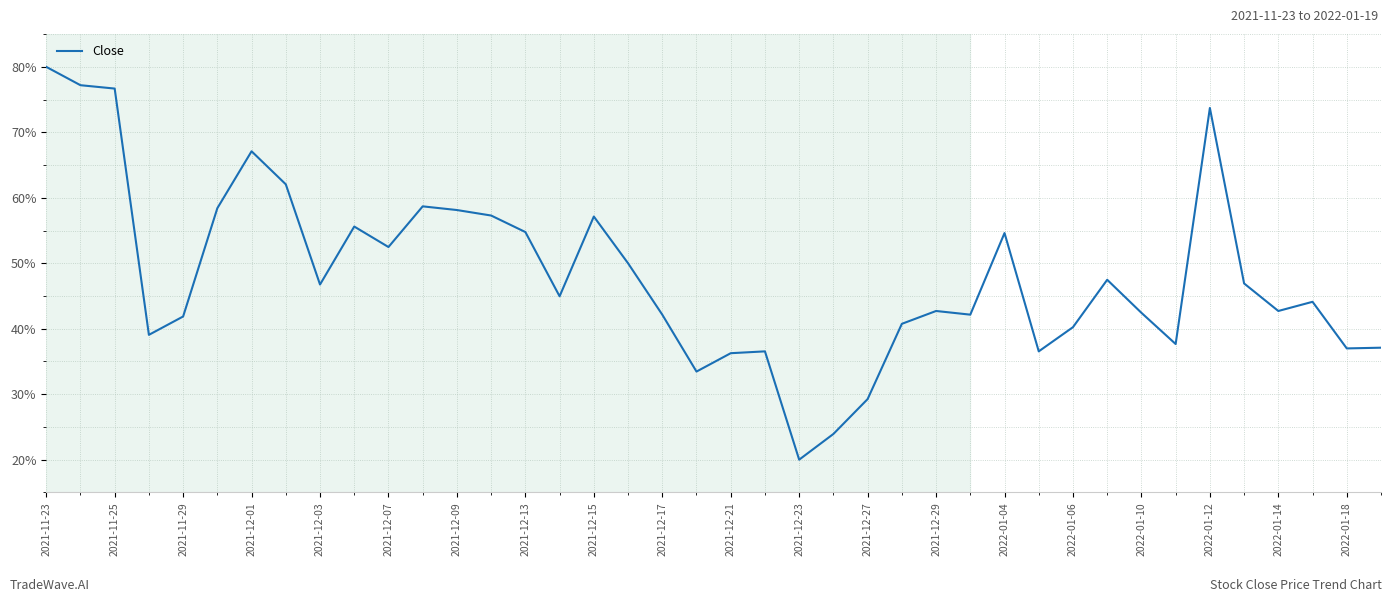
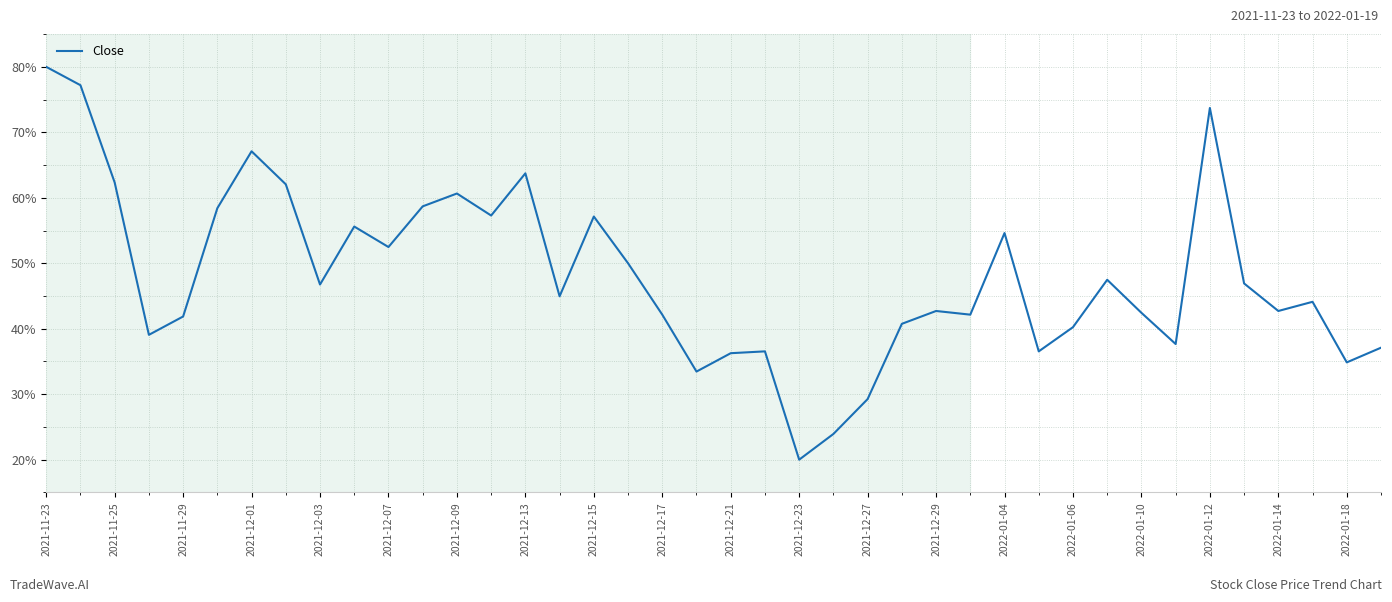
  {
    "2021-11-23": "80%",
-   "2021-11-25": "77%",
+   "2021-11-25": "62%",
    "2021-11-29": "42%",
    "2021-12-01": "67%",
    "2021-12-03": "47%",
    "2021-12-07": "52%",
-   "2021-12-09": "58%",
-   "2021-12-13": "55%",
+   "2021-12-09": "61%",
+   "2021-12-13": "64%",
    "2021-12-15": "57%",
    "2021-12-17": "42%",
    "2021-12-21": "36%",
    "2021-12-23": "20%",
    "2021-12-27": "29%",
    "2021-12-29": "43%",
    "2022-01-04": "55%",
    "2022-01-06": "40%",
    "2022-01-10": "42%",
    "2022-01-12": "74%",
    "2022-01-14": "43%",
-   "2022-01-18": "37%"
+   "2022-01-18": "35%"
  }
